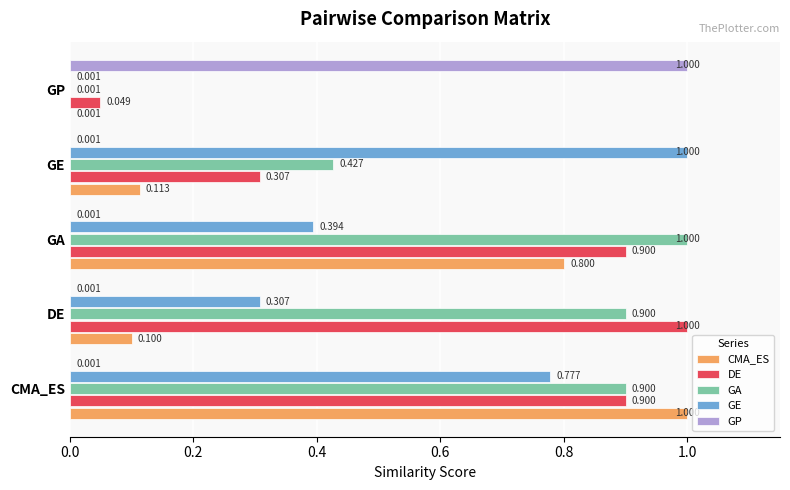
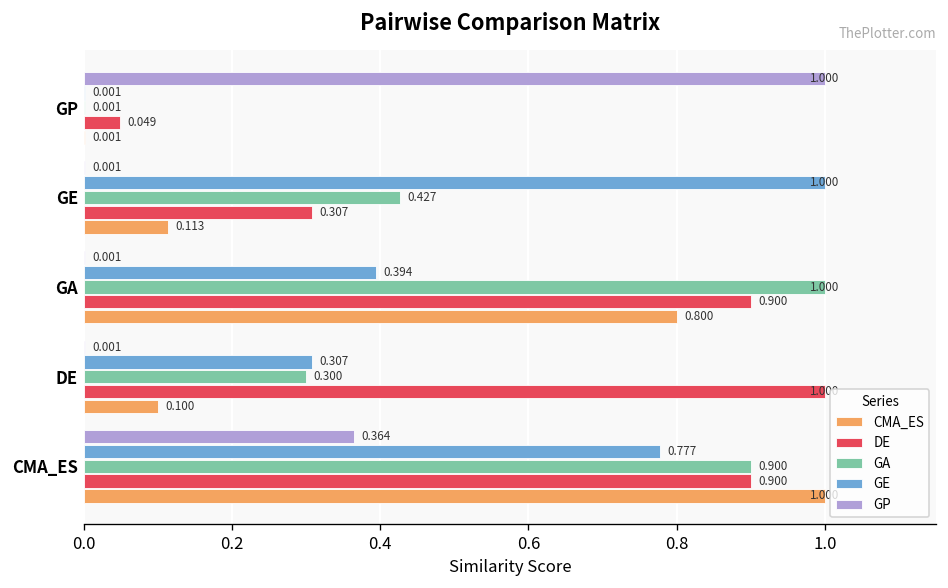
  {
    "CMA_ES": {
      "GP": 0.001,
      "GE": 0.113,
      "GA": 0.800,
      "DE": 0.100
    },
    "DE": {
      "GP": 0.049,
      "GE": 0.307,
      "GA": 0.900,
      "DE": 1.000,
      "CMA_ES": 0.900
    },
    "GA": {
      "GP": 0.001,
      "GE": 0.427,
      "GA": 1.000,
-     "DE": 0.900,
+     "DE": 0.300,
      "CMA_ES": 0.900
    },
    "GE": {
      "GP": 0.001,
      "GE": 1.000,
      "GA": 0.394,
      "DE": 0.307,
      "CMA_ES": 0.777
    },
    "GP": {
      "GP": 1.000,
      "GE": 0.001,
      "GA": 0.001,
      "DE": 0.001,
-     "CMA_ES": 0.001
+     "CMA_ES": 0.364
    }
  }
